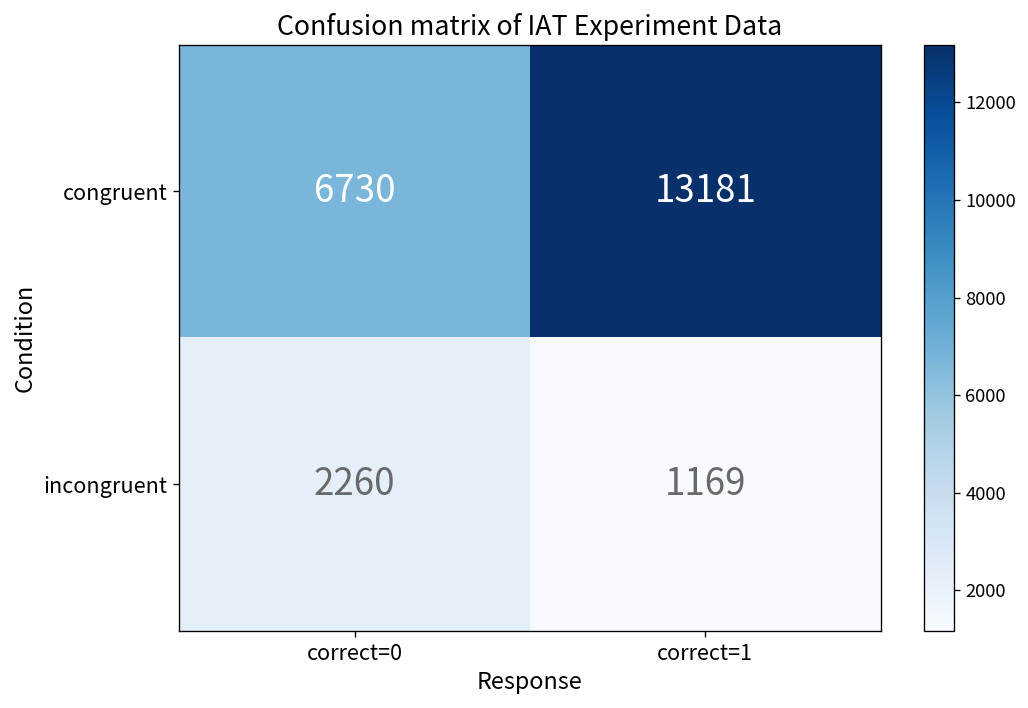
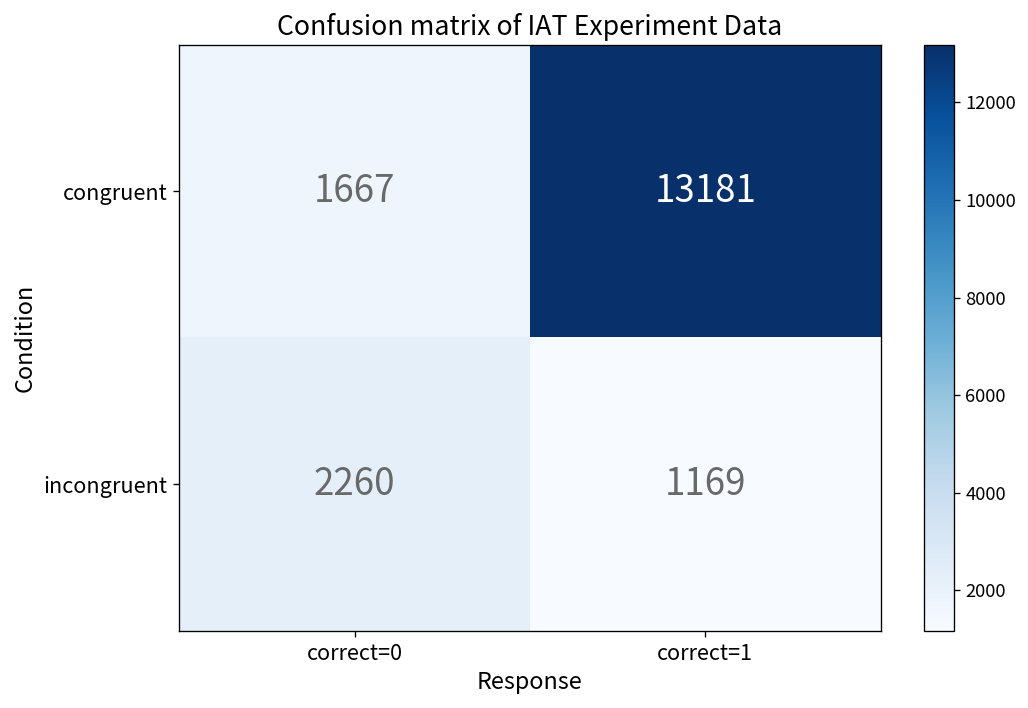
  {
    "congruent": {
-     "correct=0": 6730,
+     "correct=0": 1667,
      "correct=1": 13181
    },
    "incongruent": {
      "correct=0": 2260,
      "correct=1": 1169
    }
  }
